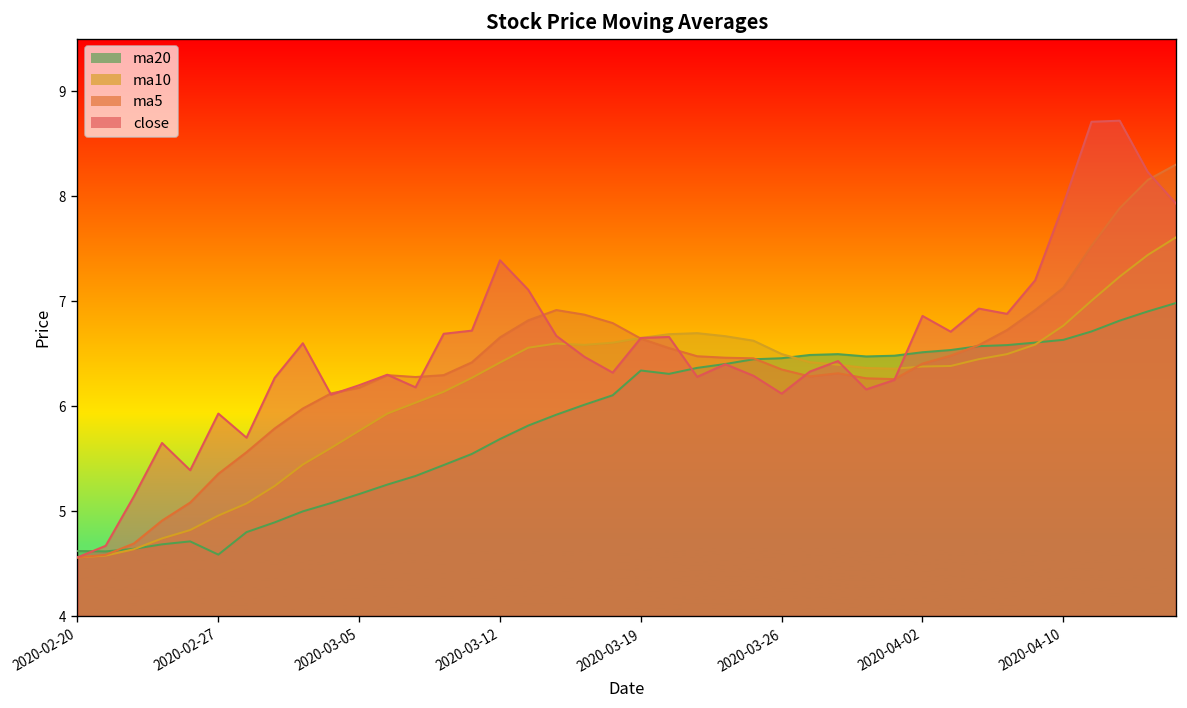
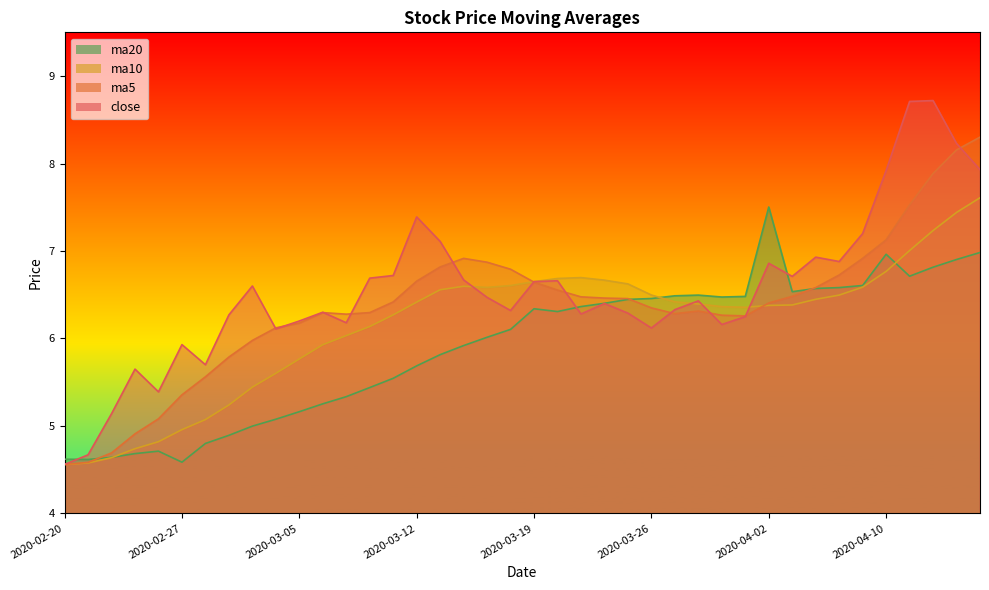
  {
    "ma20": {
      "2020-02-20": 4.6,
      "2020-02-27": 4.6,
      "2020-03-05": 5.2,
      "2020-03-12": 5.7,
      "2020-03-19": 6.3,
      "2020-03-26": 6.5,
-     "2020-04-02": 6.5,
-     "2020-04-10": 6.6
+     "2020-04-02": 7.5,
+     "2020-04-10": 7.0
    }
  }
